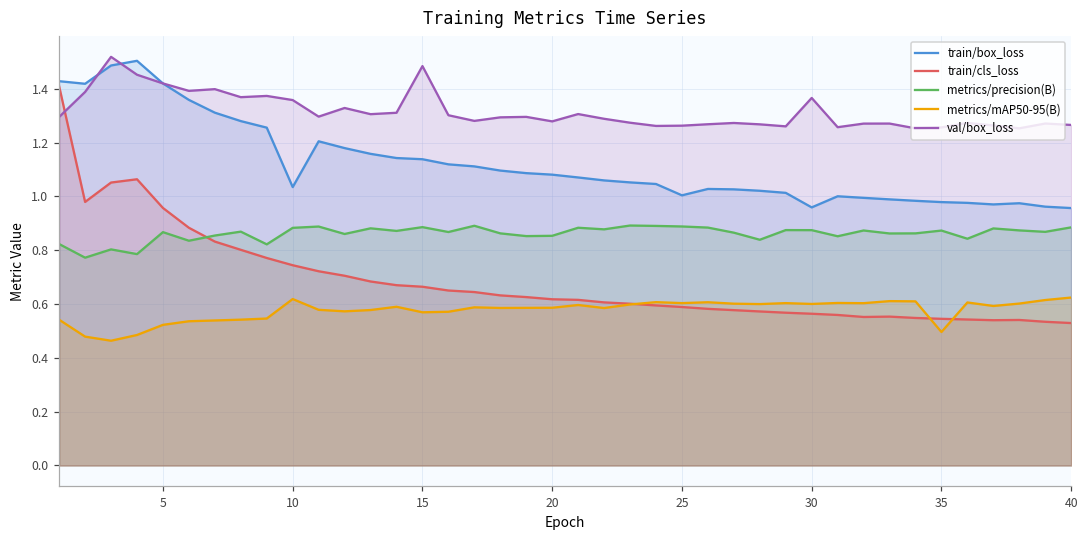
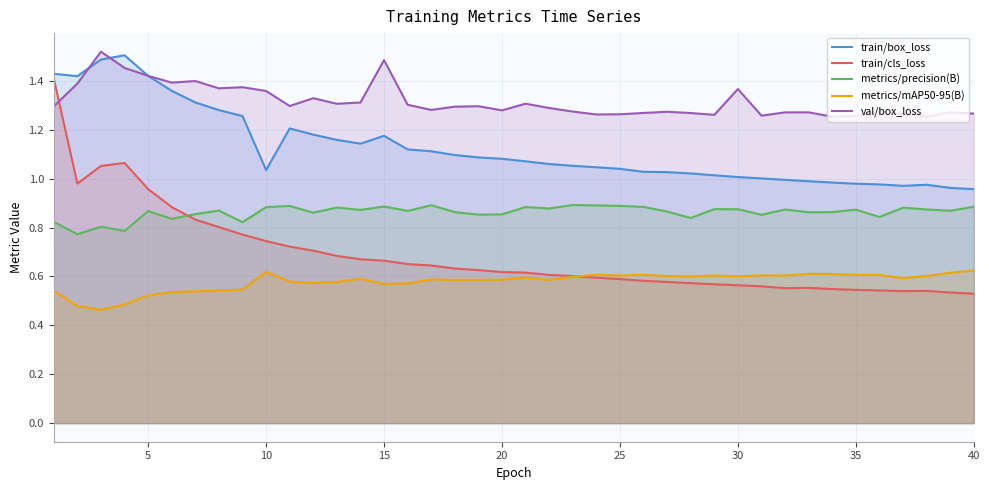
  {
    "train/box_loss": {
      "10": 1.03,
-     "15": 1.14,
+     "15": 1.18,
      "20": 1.08,
-     "25": 1.00,
-     "30": 0.96,
+     "25": 1.04,
+     "30": 1.01,
      "35": 0.98,
      "40": 0.96
    },
    "train/cls_loss": {
      "5": 0.96,
      "10": 0.74,
      "15": 0.66,
      "20": 0.62,
      "25": 0.59,
      "30": 0.56,
      "35": 0.55,
      "40": 0.53
    },
    "metrics/precision(B)": {
      "5": 0.87,
      "10": 0.88,
      "15": 0.89,
      "20": 0.85,
      "25": 0.89,
      "30": 0.87,
      "35": 0.87,
      "40": 0.89
    },
    "metrics/mAP50-95(B)": {
      "5": 0.52,
      "10": 0.62,
      "15": 0.57,
      "20": 0.59,
      "25": 0.60,
      "30": 0.60,
-     "35": 0.50,
+     "35": 0.61,
      "40": 0.62
    },
    "val/box_loss": {
      "10": 1.36,
      "15": 1.48,
      "20": 1.28,
      "25": 1.26,
      "30": 1.37,
      "40": 1.27
    }
  }
